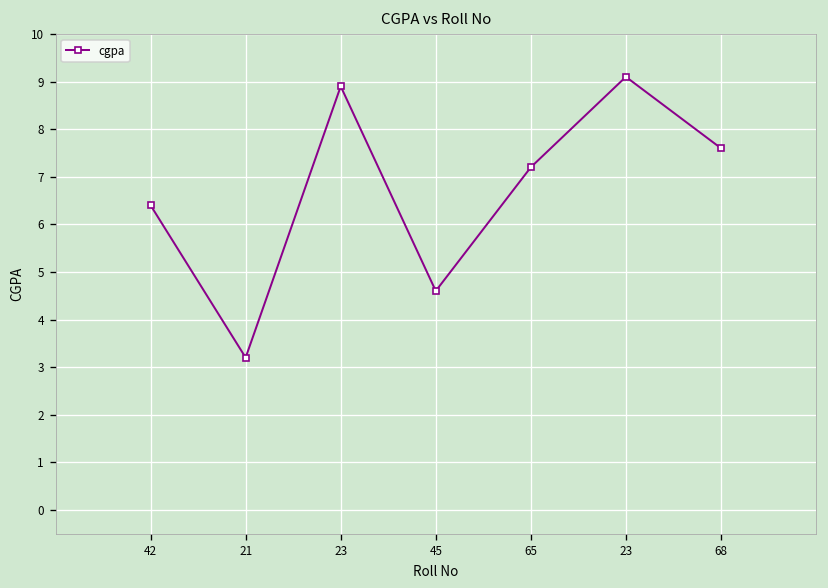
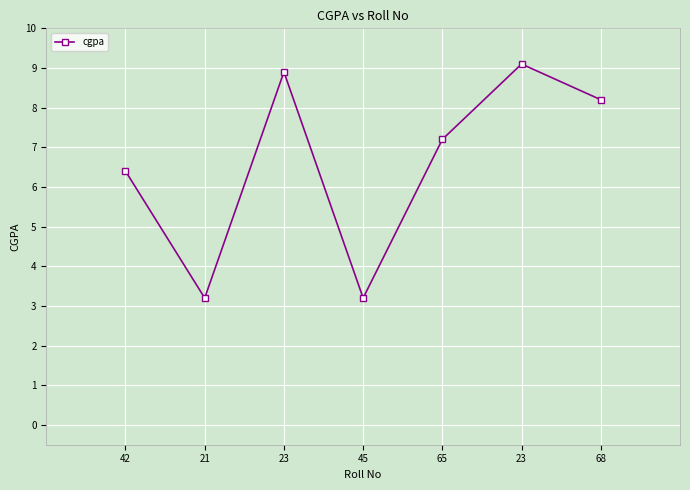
  {
    "42": 6.4,
    "21": 3.2,
-   "45": 4.6,
+   "45": 3.2,
    "65": 7.2,
-   "68": 7.6
+   "68": 8.2
  }
